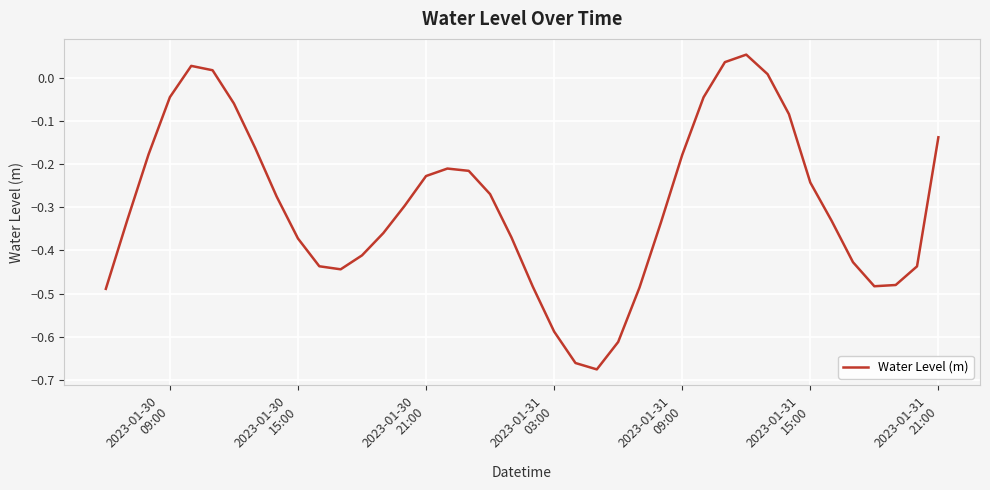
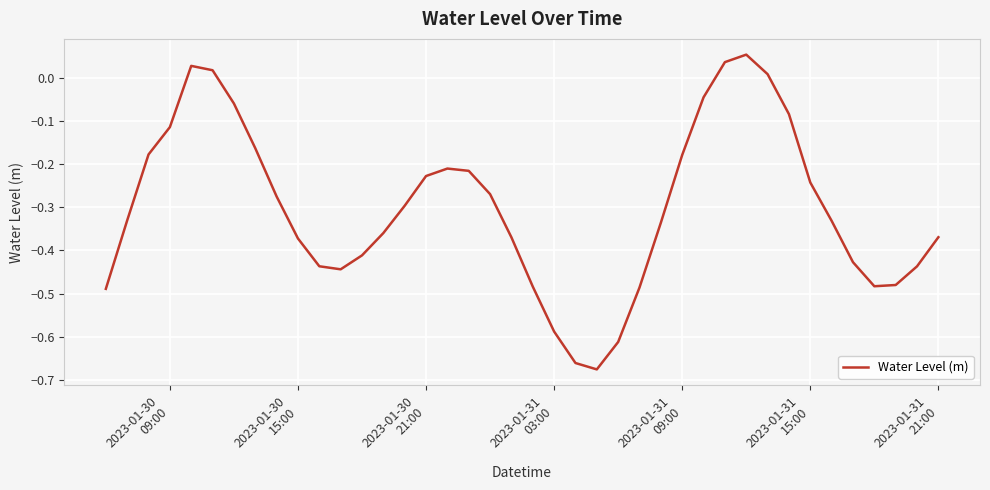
  {
-   "2023-01-30 09:00": -0.04,
+   "2023-01-30 09:00": -0.11,
    "2023-01-30 15:00": -0.37,
    "2023-01-30 21:00": -0.23,
    "2023-01-31 03:00": -0.59,
    "2023-01-31 09:00": -0.18,
    "2023-01-31 15:00": -0.24,
-   "2023-01-31 21:00": -0.14
+   "2023-01-31 21:00": -0.37
  }
